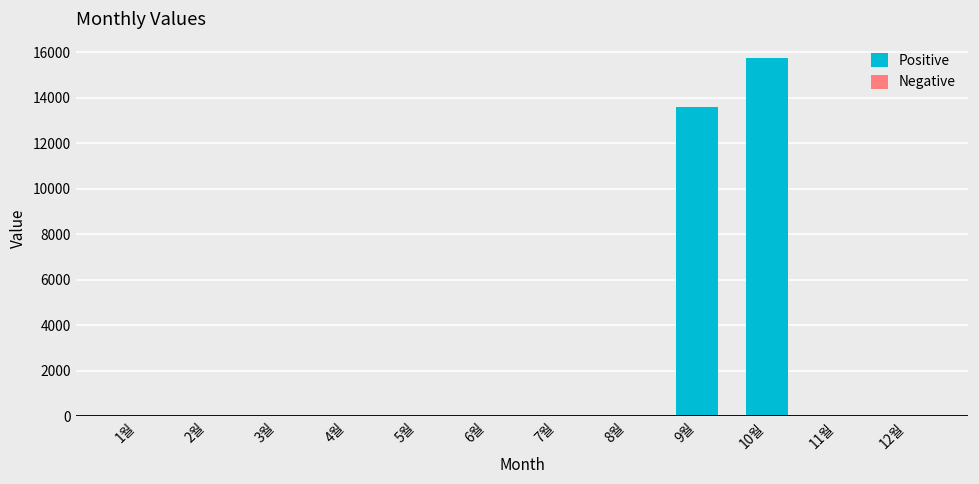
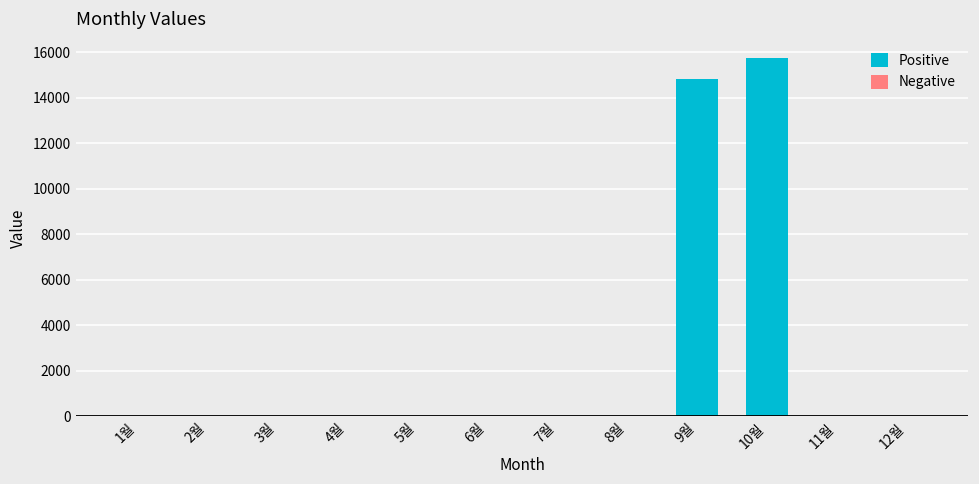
  {
    "Positive": {
      "1월": 0,
      "2월": 0,
      "3월": 0,
      "4월": 0,
      "5월": 0,
      "6월": 0,
      "7월": 0,
      "8월": 0,
-     "9월": 13600,
+     "9월": 14800,
      "10월": 15700,
      "11월": 0,
      "12월": 0
    },
    "Negative": {
      "1월": 0,
      "2월": 0,
      "3월": 0,
      "4월": 0,
      "5월": 0,
      "6월": 0,
      "7월": 0,
      "8월": 0,
      "9월": 0,
      "10월": 0,
      "11월": 0,
      "12월": 0
    }
  }
